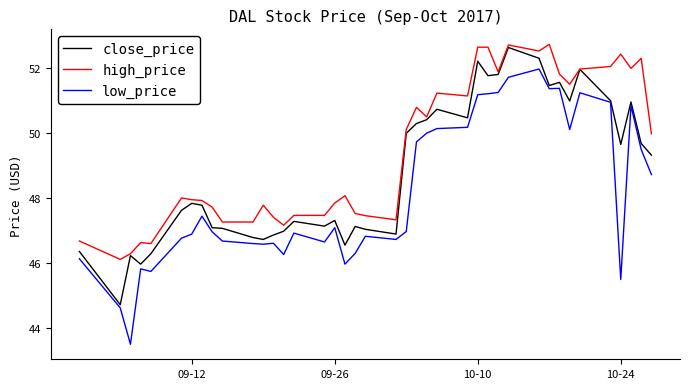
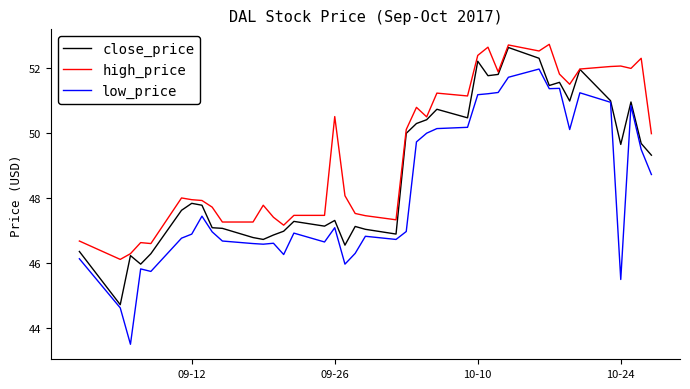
  {
    "close_price": {
      "09-12": 47.8,
      "09-26": 47.3,
      "10-10": 52.2,
      "10-24": 49.7
    },
    "high_price": {
      "09-12": 48.0,
-     "09-26": 47.9,
-     "10-10": 52.7,
-     "10-24": 52.4
+     "09-26": 50.5,
+     "10-10": 52.4,
+     "10-24": 52.1
    },
    "low_price": {
      "09-12": 46.9,
      "09-26": 47.1,
      "10-10": 51.2,
      "10-24": 45.5
    }
  }
